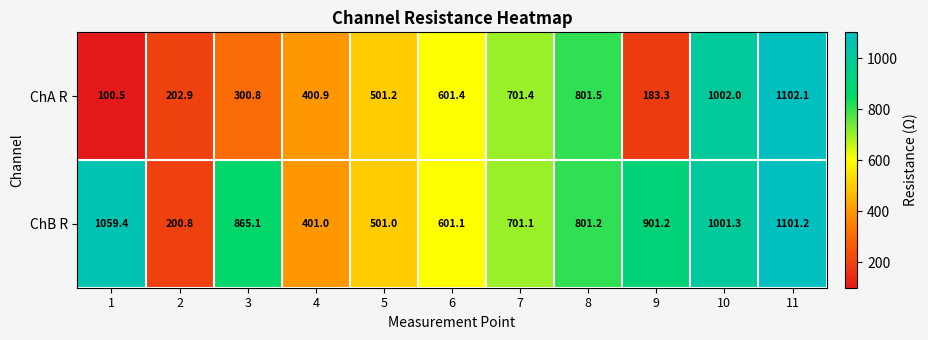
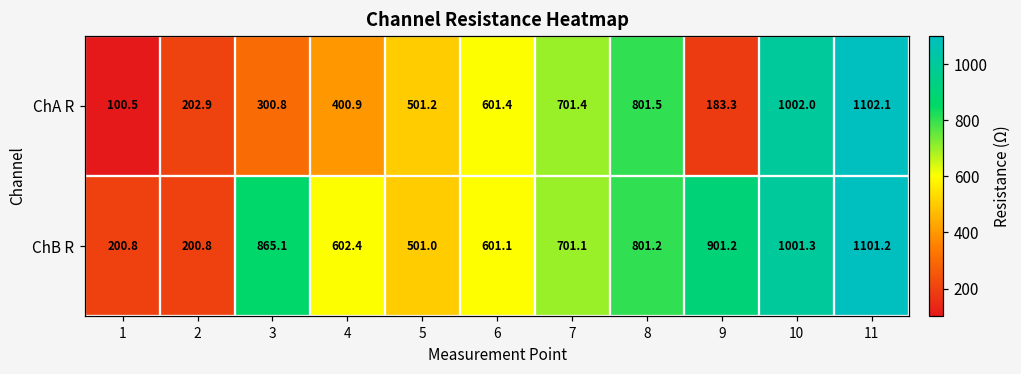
  {
    "ChA R": {
      "1": 100.5,
      "2": 202.9,
      "3": 300.8,
      "4": 400.9,
      "5": 501.2,
      "6": 601.4,
      "7": 701.4,
      "8": 801.5,
      "9": 183.3,
      "10": 1002.0,
      "11": 1102.1
    },
    "ChB R": {
-     "1": 1059.4,
+     "1": 200.8,
      "2": 200.8,
      "3": 865.1,
-     "4": 401.0,
+     "4": 602.4,
      "5": 501.0,
      "6": 601.1,
      "7": 701.1,
      "8": 801.2,
      "9": 901.2,
      "10": 1001.3,
      "11": 1101.2
    }
  }
